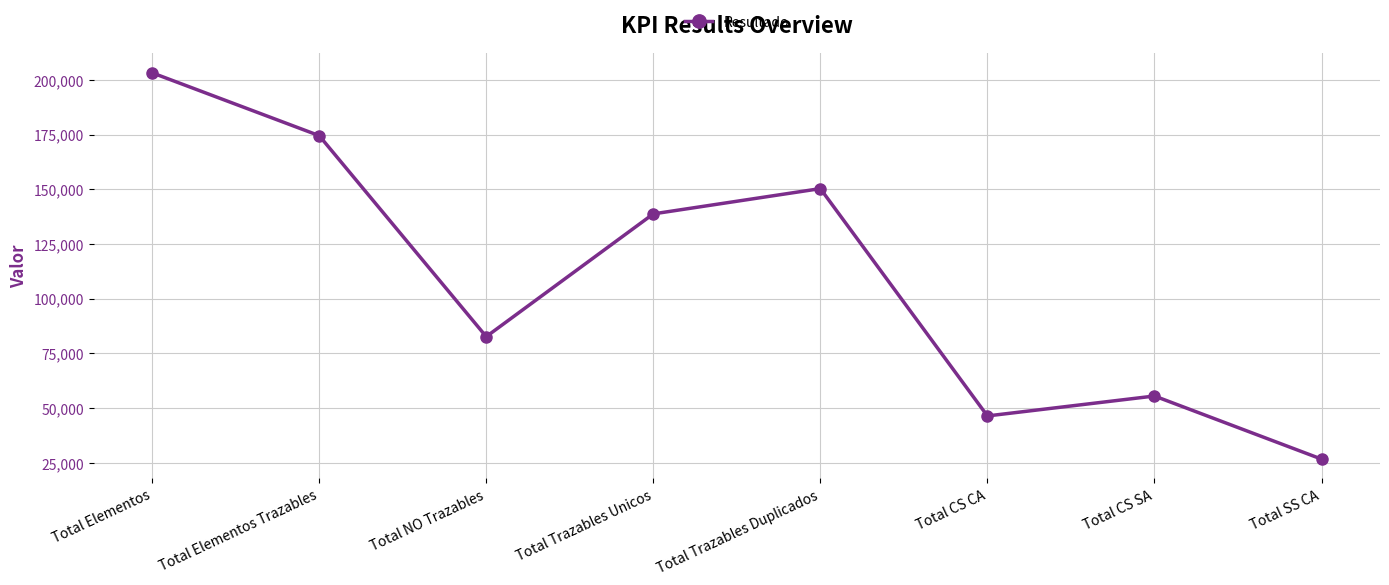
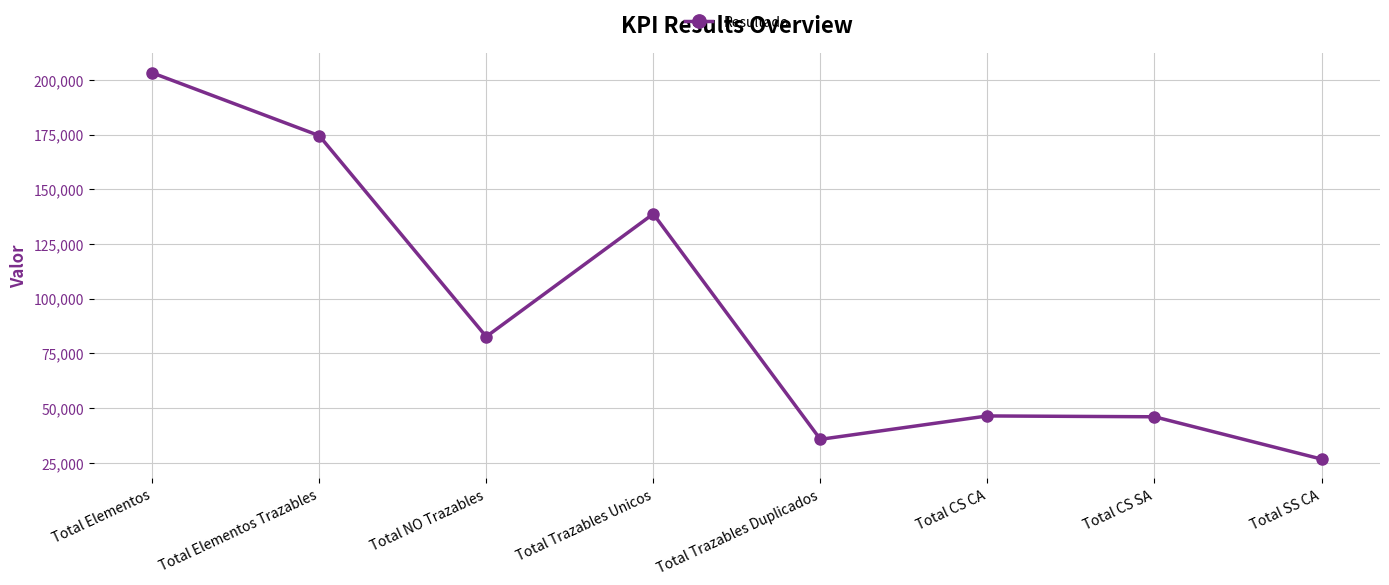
  {
    "Total Elementos": "203,000",
    "Total Elementos Trazables": "175,000",
    "Total NO Trazables": "83,000",
    "Total Trazables Unicos": "139,000",
-   "Total Trazables Duplicados": "150,000",
+   "Total Trazables Duplicados": "36,000",
    "Total CS CA": "46,000",
-   "Total CS SA": "56,000",
+   "Total CS SA": "46,000",
    "Total SS CA": "27,000"
  }
